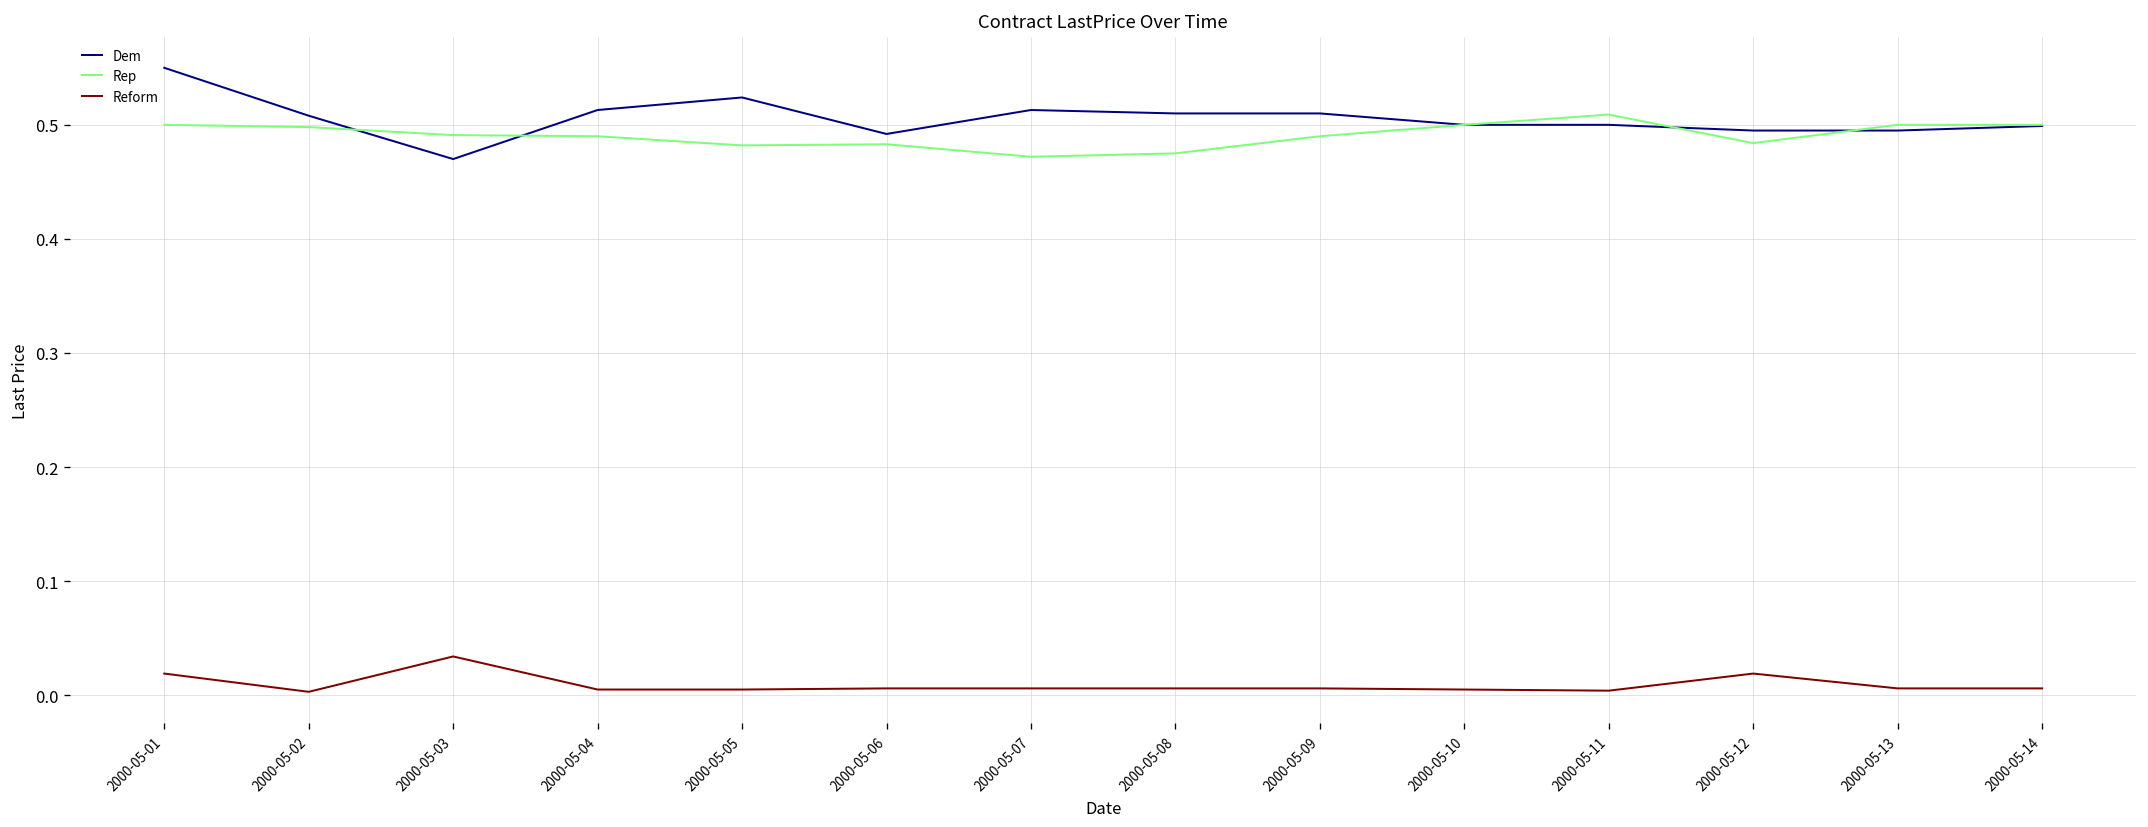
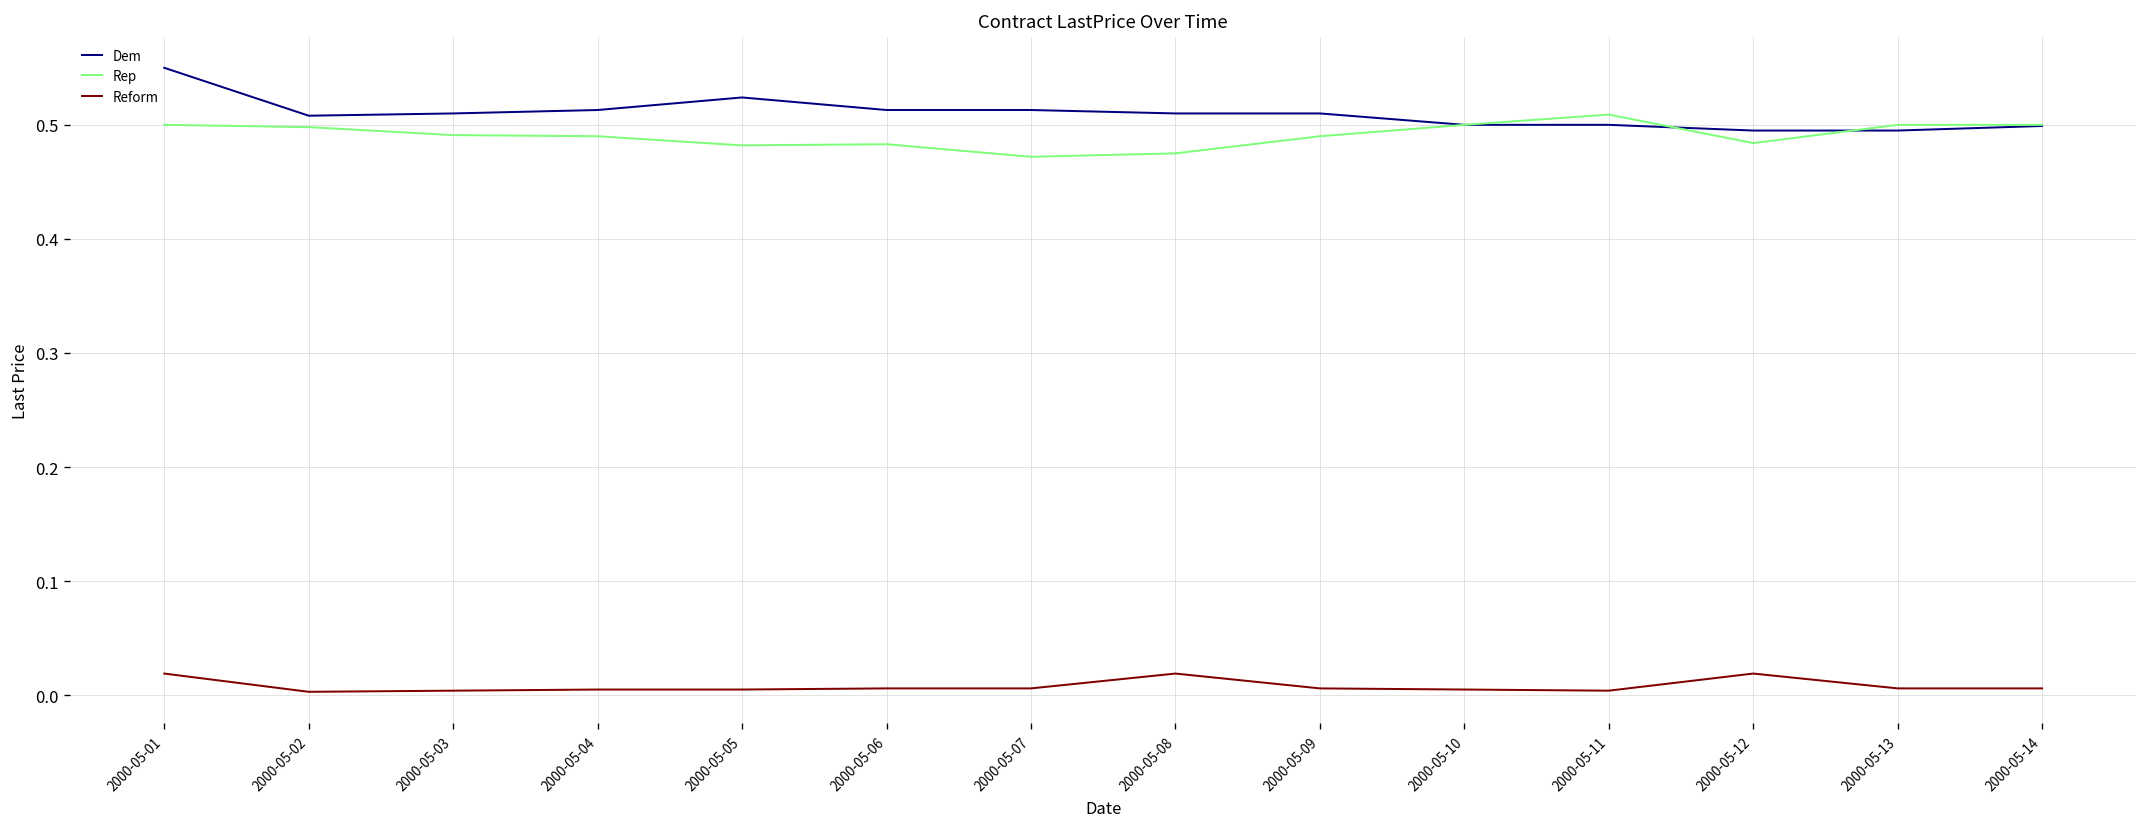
  {
    "Dem": {
      "2000-05-01": 0.55,
      "2000-05-02": 0.51,
-     "2000-05-03": 0.47,
+     "2000-05-03": 0.51,
      "2000-05-04": 0.51,
      "2000-05-05": 0.52,
-     "2000-05-06": 0.49,
+     "2000-05-06": 0.51,
      "2000-05-07": 0.51,
      "2000-05-08": 0.51,
      "2000-05-09": 0.51,
      "2000-05-11": 0.50,
      "2000-05-12": 0.50,
      "2000-05-13": 0.50
    },
    "Rep": {
      "2000-05-01": 0.50,
      "2000-05-02": 0.50,
      "2000-05-03": 0.49,
      "2000-05-04": 0.49,
      "2000-05-05": 0.48,
      "2000-05-06": 0.48,
      "2000-05-07": 0.47,
      "2000-05-08": 0.48,
      "2000-05-09": 0.49,
      "2000-05-11": 0.51,
      "2000-05-12": 0.48,
      "2000-05-13": 0.50
    },
    "Reform": {
      "2000-05-01": 0.02,
      "2000-05-02": 0.00,
-     "2000-05-03": 0.03,
+     "2000-05-03": 0.00,
      "2000-05-04": 0.01,
      "2000-05-05": 0.01,
      "2000-05-06": 0.01,
      "2000-05-07": 0.01,
-     "2000-05-08": 0.01,
+     "2000-05-08": 0.02,
      "2000-05-09": 0.01,
      "2000-05-10": 0.01,
      "2000-05-11": 0.00,
      "2000-05-12": 0.02,
      "2000-05-13": 0.01,
      "2000-05-14": 0.01
    }
  }
